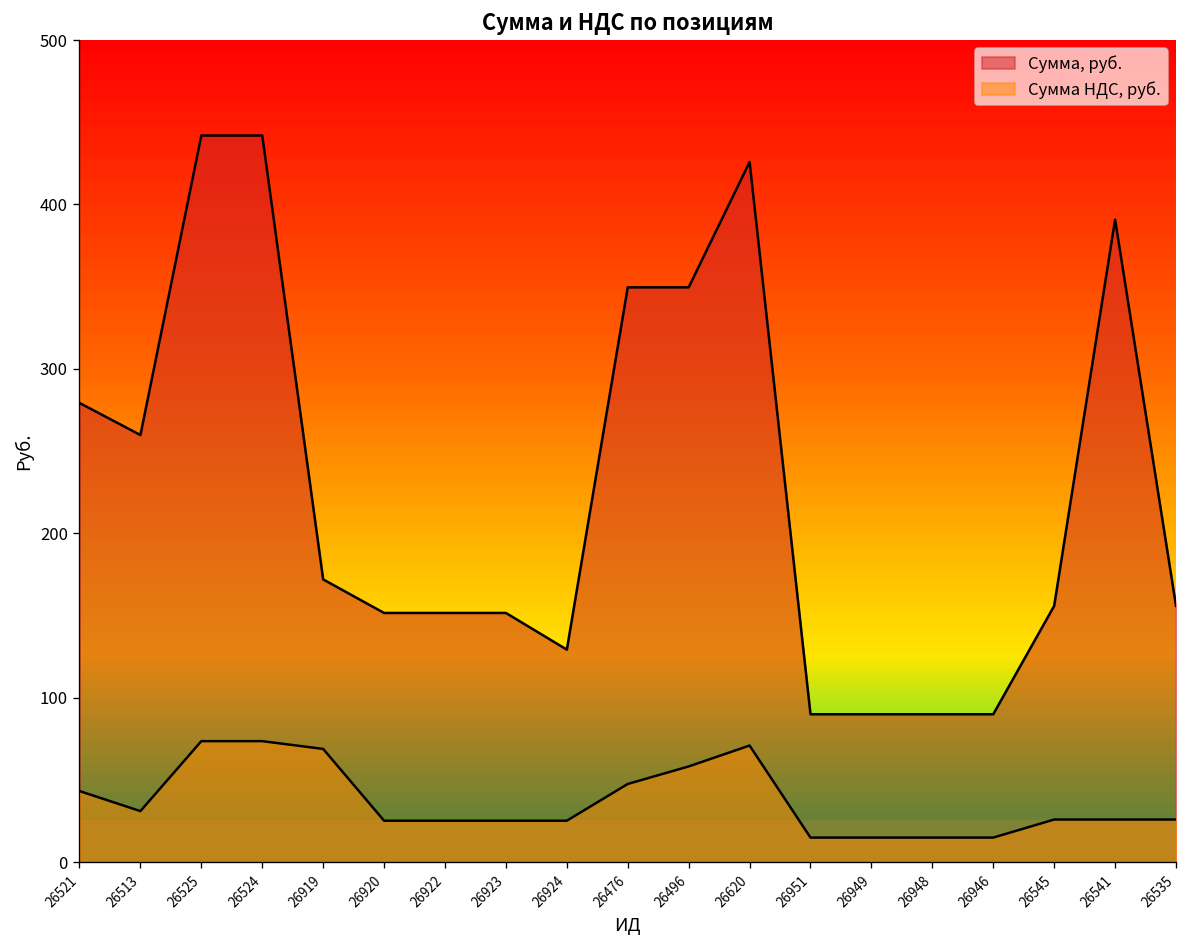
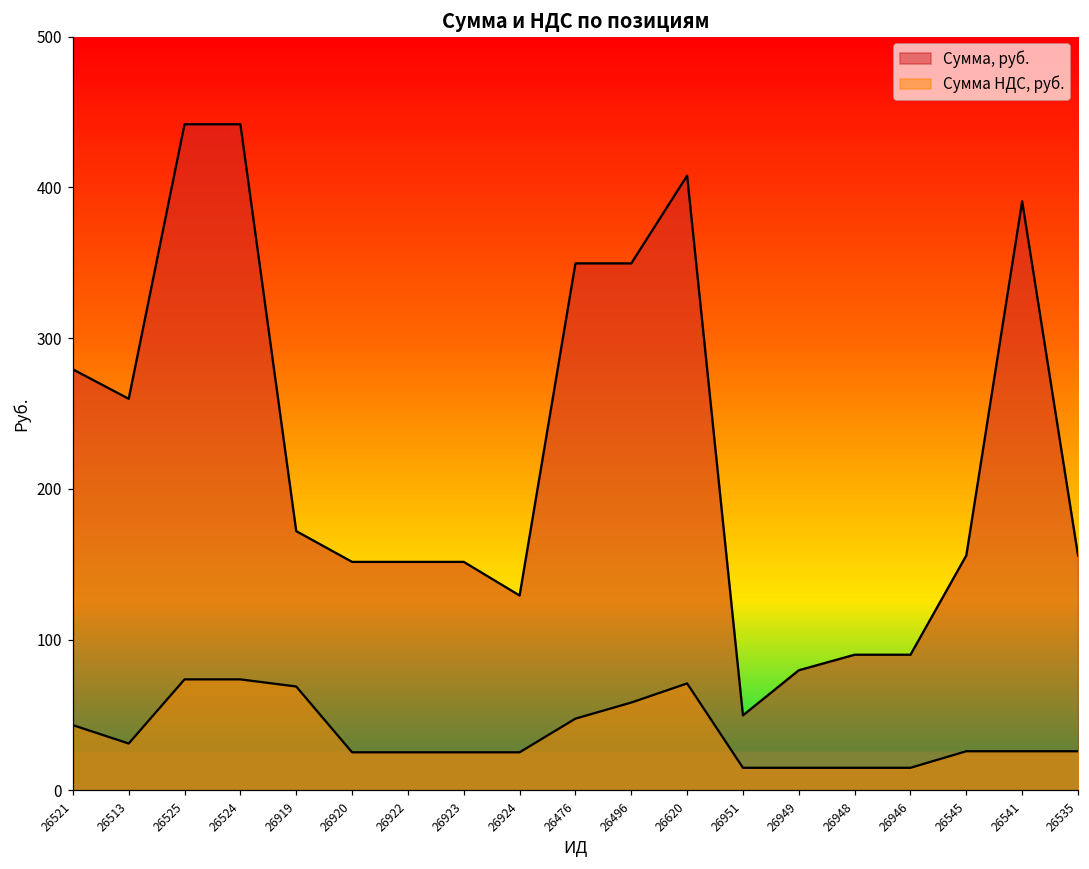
  {
    "Сумма, руб.": {
      "26521": 279,
      "26513": 260,
      "26525": 442,
      "26524": 442,
      "26919": 172,
      "26920": 152,
      "26922": 152,
      "26923": 152,
      "26924": 129,
      "26476": 350,
      "26496": 350,
-     "26620": 426,
-     "26951": 90,
-     "26949": 90,
+     "26620": 408,
+     "26951": 50,
+     "26949": 80,
      "26948": 90,
      "26946": 90,
      "26545": 156,
      "26541": 391,
      "26535": 156
    },
    "Сумма НДС, руб.": {
      "26521": 43,
      "26513": 31,
      "26525": 74,
      "26524": 74,
      "26919": 69,
      "26920": 25,
      "26922": 25,
      "26923": 25,
      "26924": 25,
      "26476": 48,
      "26496": 58,
      "26620": 71,
      "26951": 15,
      "26949": 15,
      "26948": 15,
      "26946": 15,
      "26545": 26,
      "26541": 26,
      "26535": 26
    }
  }
